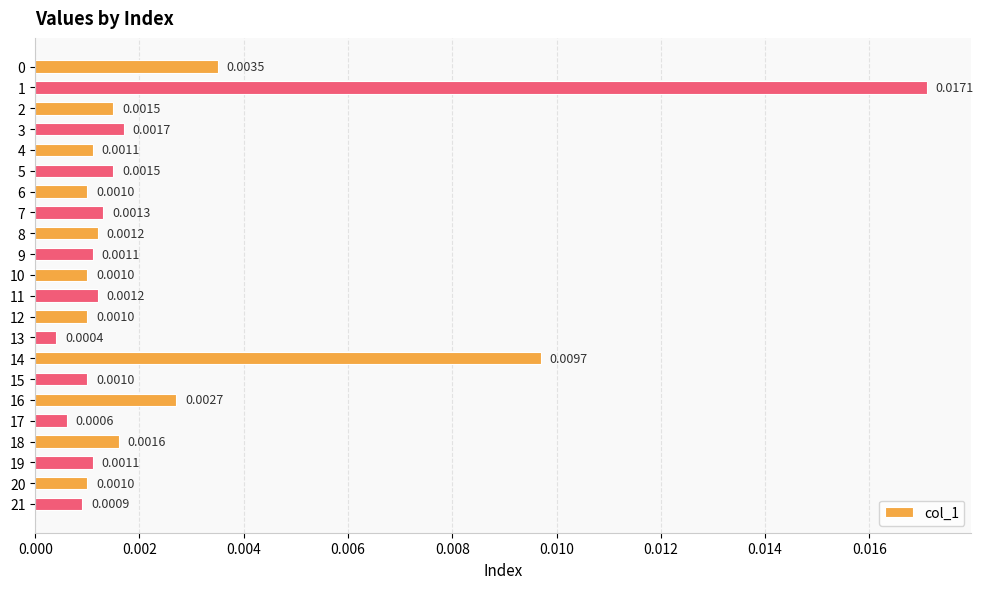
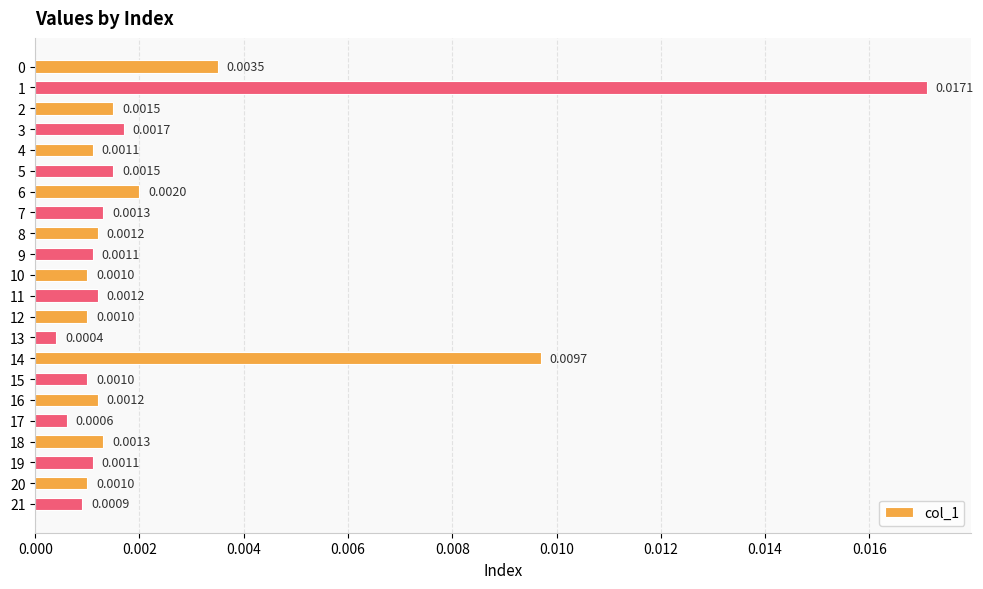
  {
    "0": 0.0035,
    "1": 0.0171,
    "2": 0.0015,
    "3": 0.0017,
    "4": 0.0011,
    "5": 0.0015,
-   "6": 0.0010,
+   "6": 0.0020,
    "7": 0.0013,
    "8": 0.0012,
    "9": 0.0011,
    "10": 0.0010,
    "11": 0.0012,
    "12": 0.0010,
    "13": 0.0004,
    "14": 0.0097,
    "15": 0.0010,
-   "16": 0.0027,
+   "16": 0.0012,
    "17": 0.0006,
-   "18": 0.0016,
+   "18": 0.0013,
    "19": 0.0011,
    "20": 0.0010,
    "21": 0.0009
  }
